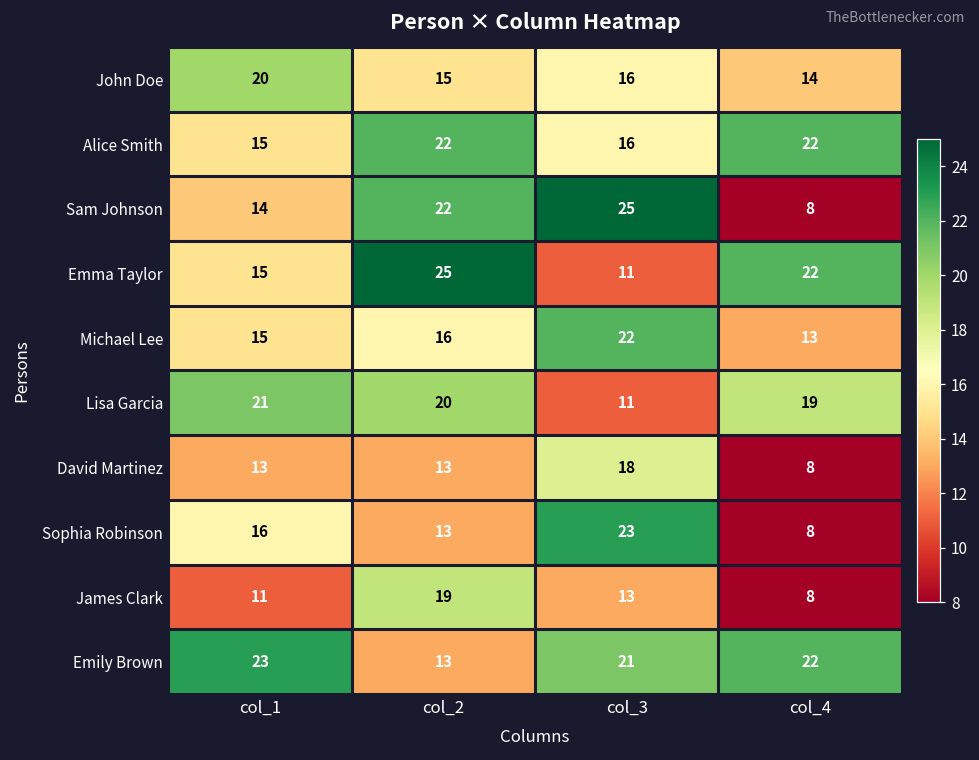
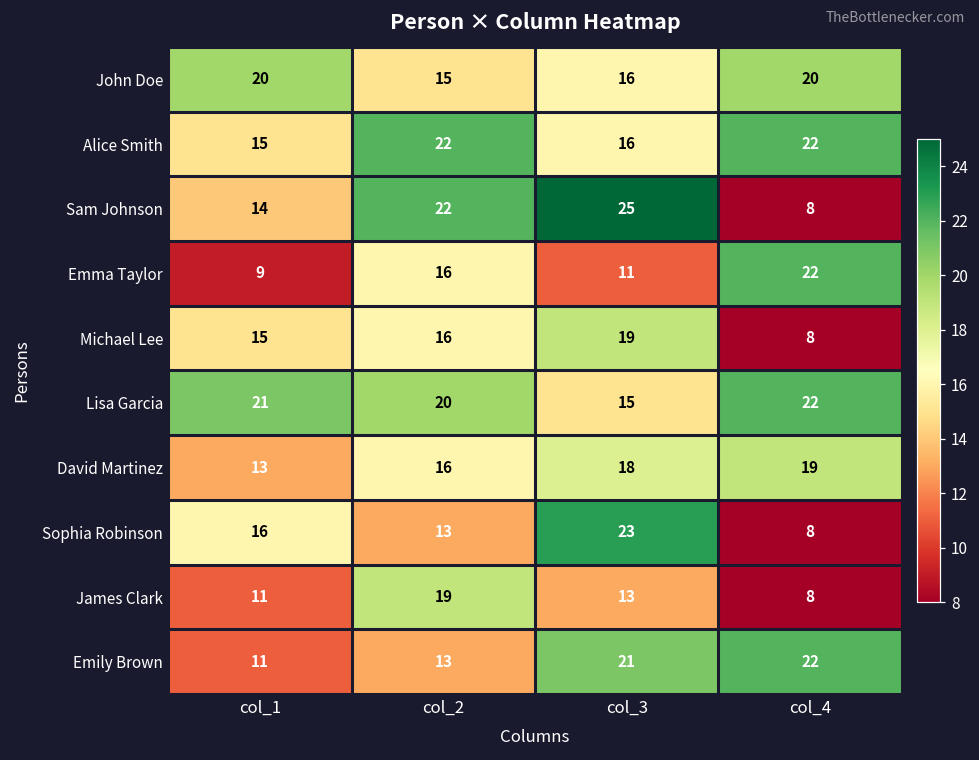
  {
    "John Doe": {
      "col_1": 20,
      "col_2": 15,
      "col_3": 16,
-     "col_4": 14
+     "col_4": 20
    },
    "Alice Smith": {
      "col_1": 15,
      "col_2": 22,
      "col_3": 16,
      "col_4": 22
    },
    "Sam Johnson": {
      "col_1": 14,
      "col_2": 22,
      "col_3": 25,
      "col_4": 8
    },
    "Emma Taylor": {
-     "col_1": 15,
-     "col_2": 25,
+     "col_1": 9,
+     "col_2": 16,
      "col_3": 11,
      "col_4": 22
    },
    "Michael Lee": {
      "col_1": 15,
      "col_2": 16,
-     "col_3": 22,
-     "col_4": 13
+     "col_3": 19,
+     "col_4": 8
    },
    "Lisa Garcia": {
      "col_1": 21,
      "col_2": 20,
-     "col_3": 11,
-     "col_4": 19
+     "col_3": 15,
+     "col_4": 22
    },
    "David Martinez": {
      "col_1": 13,
-     "col_2": 13,
+     "col_2": 16,
      "col_3": 18,
-     "col_4": 8
+     "col_4": 19
    },
    "Sophia Robinson": {
      "col_1": 16,
      "col_2": 13,
      "col_3": 23,
      "col_4": 8
    },
    "James Clark": {
      "col_1": 11,
      "col_2": 19,
      "col_3": 13,
      "col_4": 8
    },
    "Emily Brown": {
-     "col_1": 23,
+     "col_1": 11,
      "col_2": 13,
      "col_3": 21,
      "col_4": 22
    }
  }
